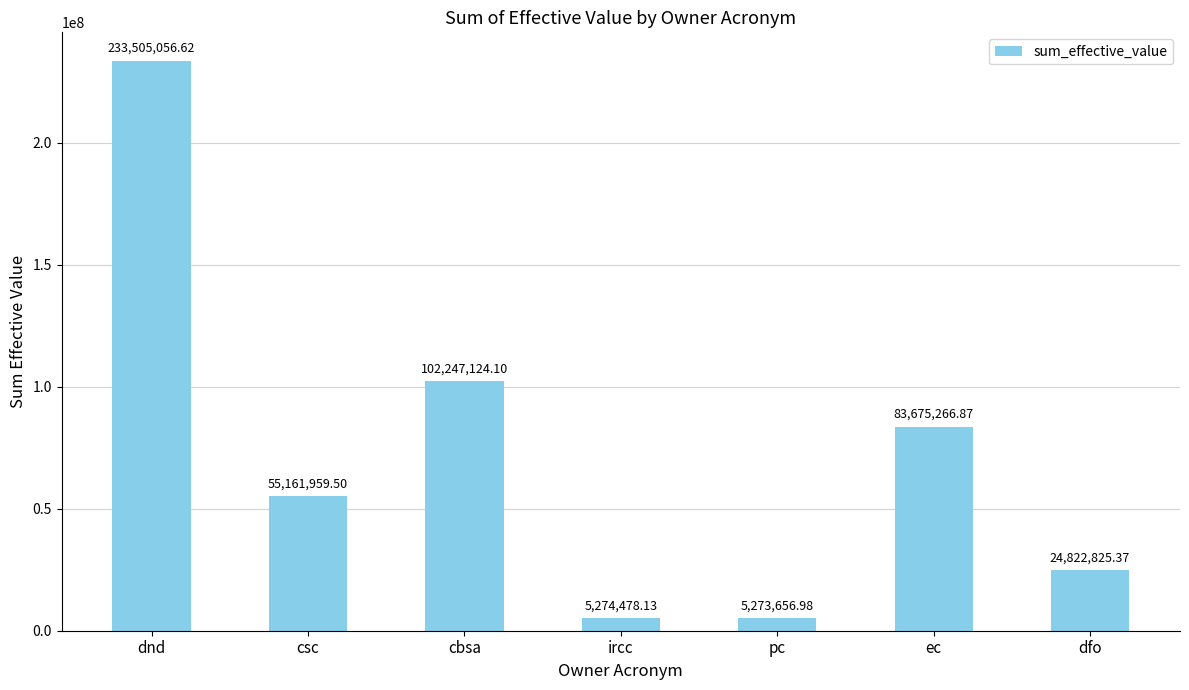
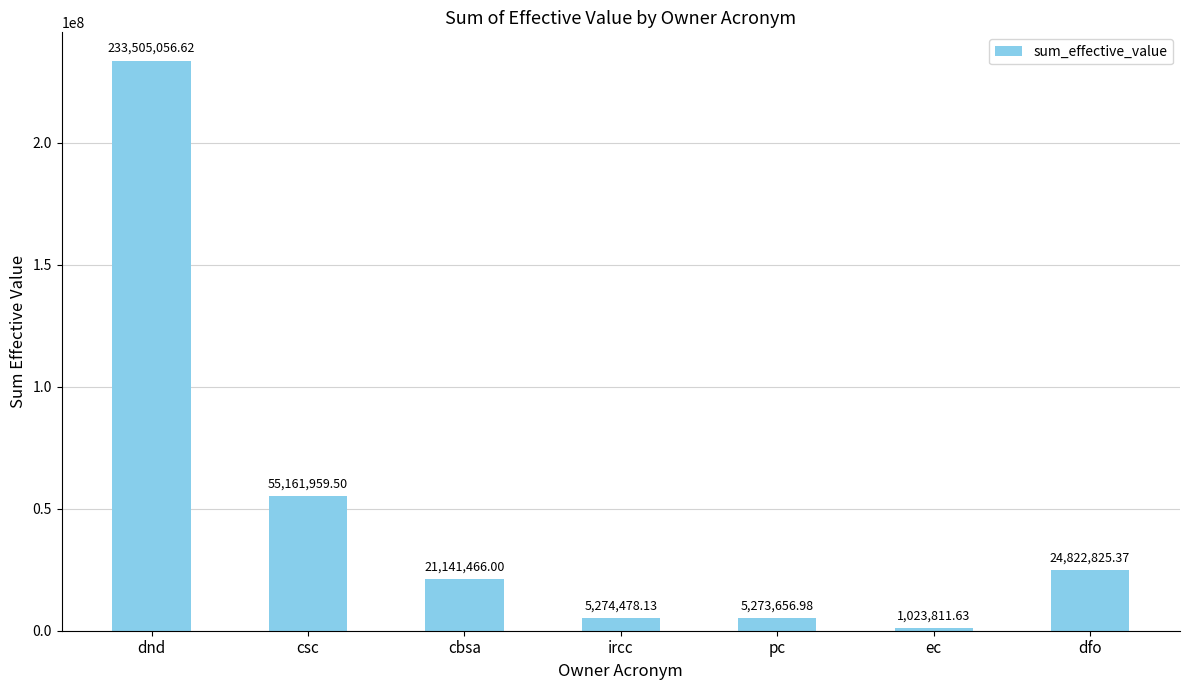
  {
    "dnd": "233,505,056.62",
    "csc": "55,161,959.50",
-   "cbsa": "102,247,124.10",
+   "cbsa": "21,141,466.00",
    "ircc": "5,274,478.13",
    "pc": "5,273,656.98",
-   "ec": "83,675,266.87",
+   "ec": "1,023,811.63",
    "dfo": "24,822,825.37"
  }
